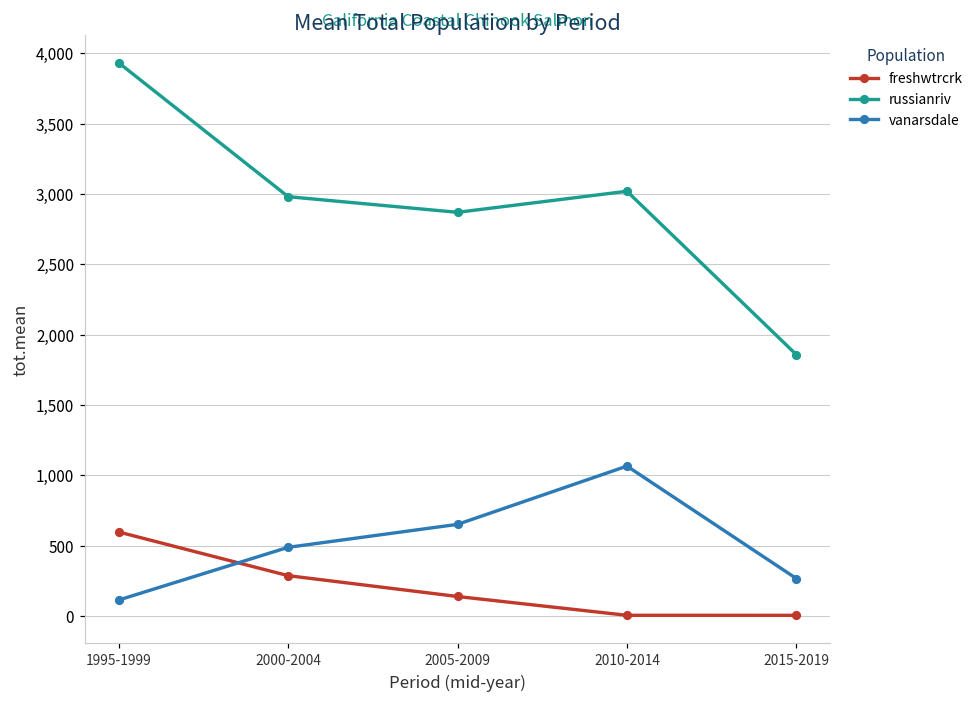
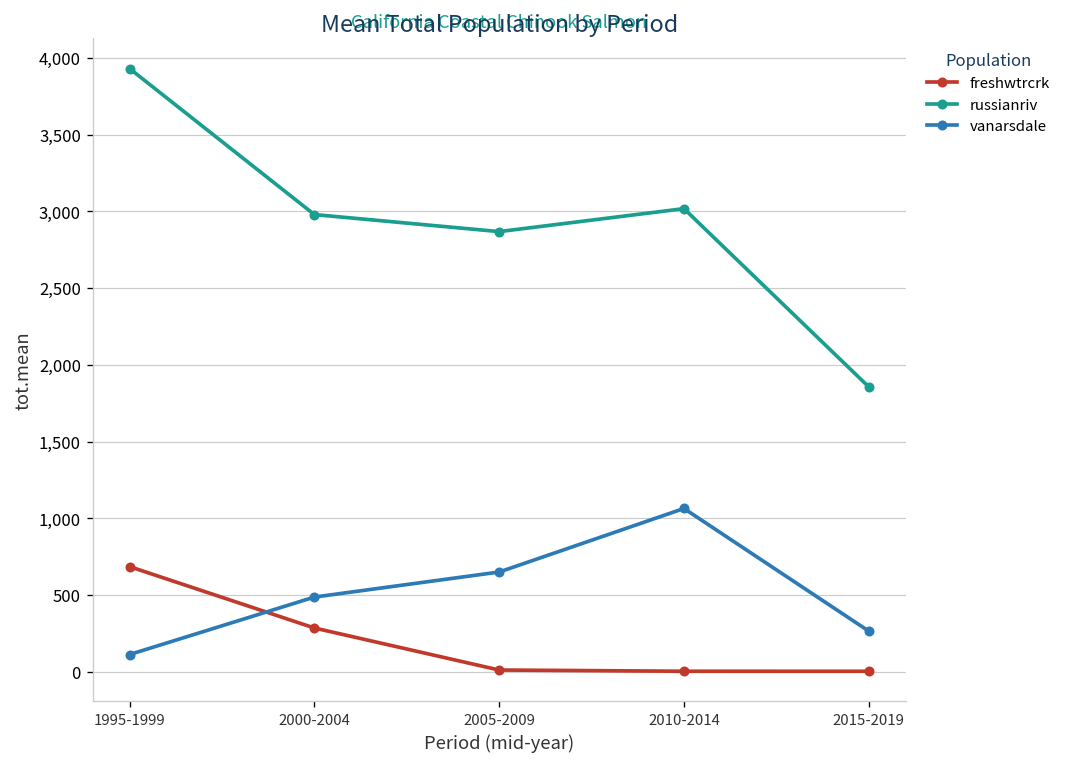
  {
    "freshwtrcrk": {
-     "1995-1999": 600,
+     "1995-1999": 690,
      "2000-2004": 290,
-     "2005-2009": 140,
+     "2005-2009": 10,
      "2010-2014": 0,
      "2015-2019": 0
    }
  }
